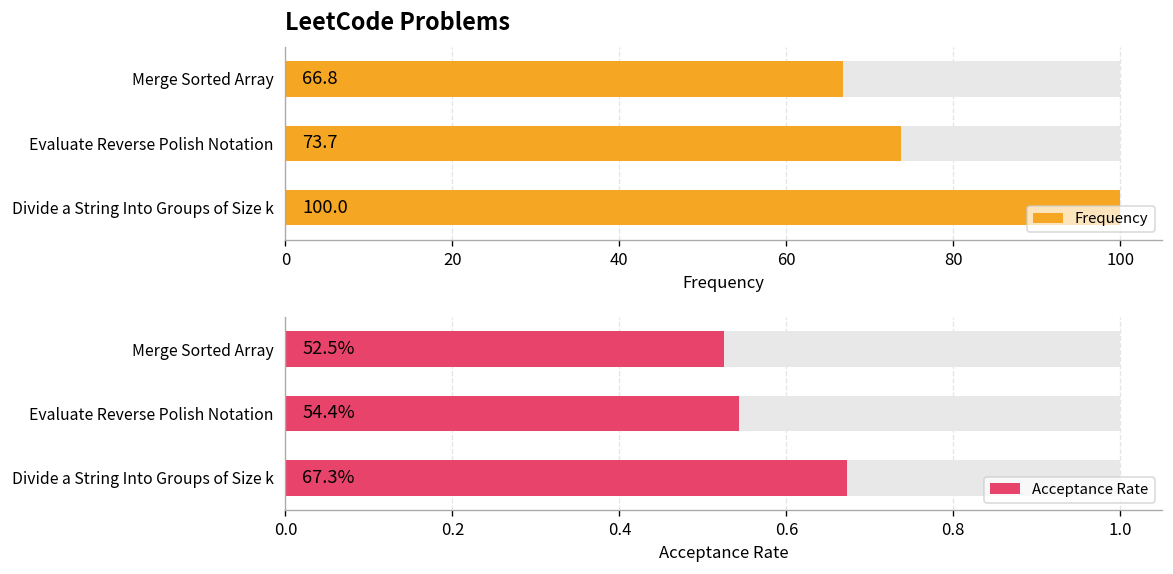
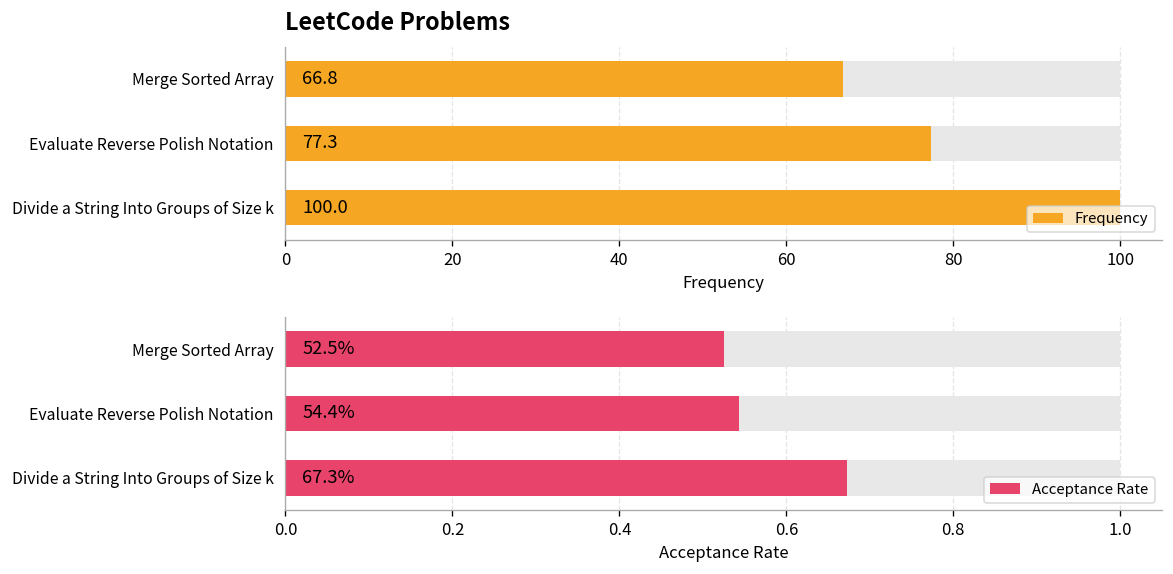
  {
    "LeetCode Problems": {
      "Frequency": {
-       "Evaluate Reverse Polish Notation": 73.7
+       "Evaluate Reverse Polish Notation": 77.3
      }
    }
  }
